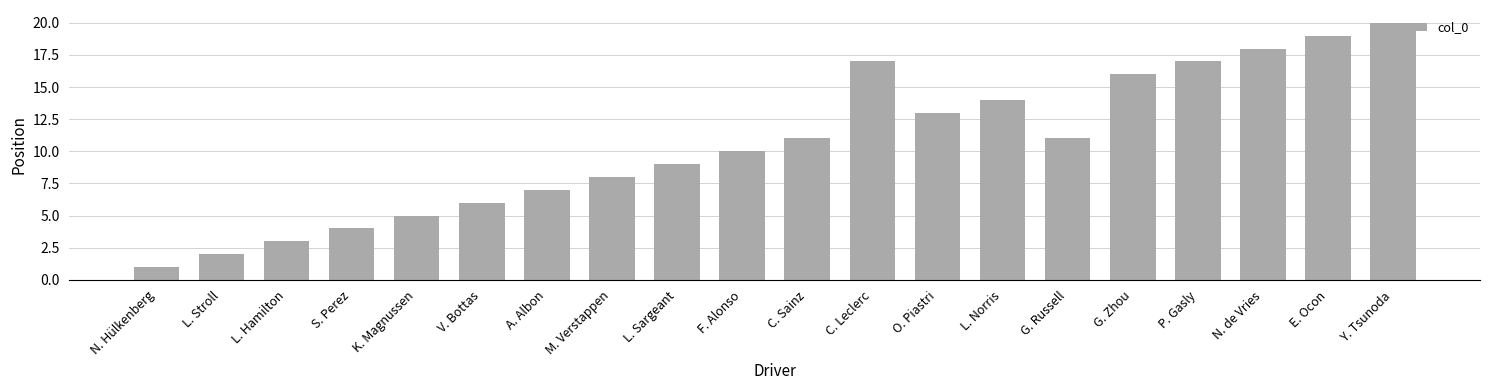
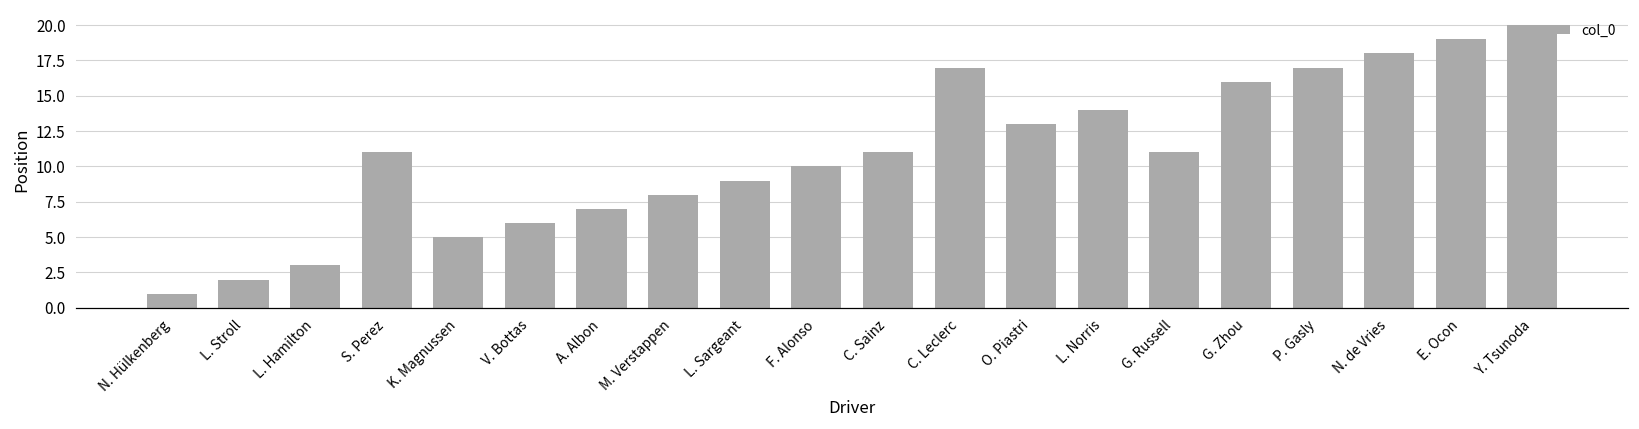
  {
    "N. Hülkenberg": 1,
    "L. Stroll": 2,
    "L. Hamilton": 3,
-   "S. Perez": 4,
+   "S. Perez": 11,
    "K. Magnussen": 5,
    "V. Bottas": 6,
    "A. Albon": 7,
    "M. Verstappen": 8,
    "L. Sargeant": 9,
    "F. Alonso": 10,
    "C. Sainz": 11,
    "C. Leclerc": 17,
    "O. Piastri": 13,
    "L. Norris": 14,
    "G. Russell": 11,
    "G. Zhou": 16,
    "P. Gasly": 17,
    "N. de Vries": 18,
    "E. Ocon": 19,
    "Y. Tsunoda": 20
  }
